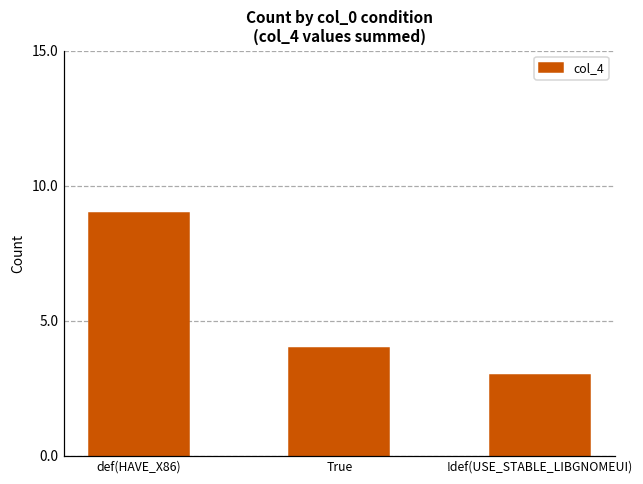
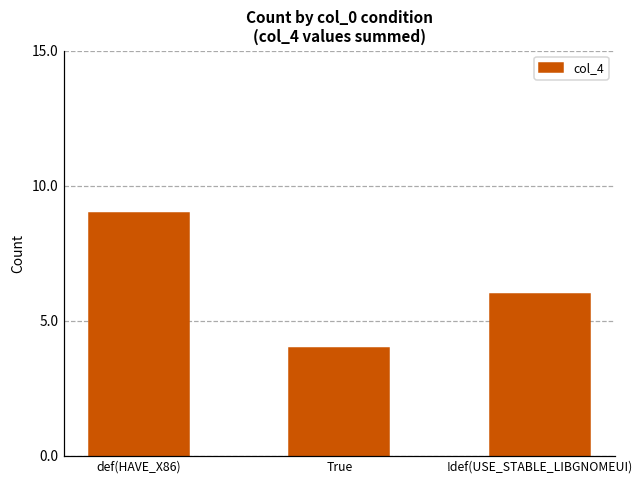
  {
    "def(HAVE_X86)": 9,
    "True": 4,
-   "!def(USE_STABLE_LIBGNOMEUI)": 3
+   "!def(USE_STABLE_LIBGNOMEUI)": 6
  }
